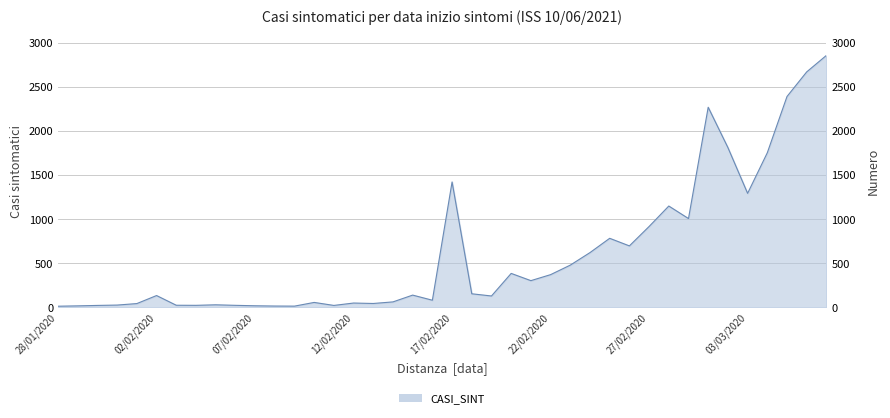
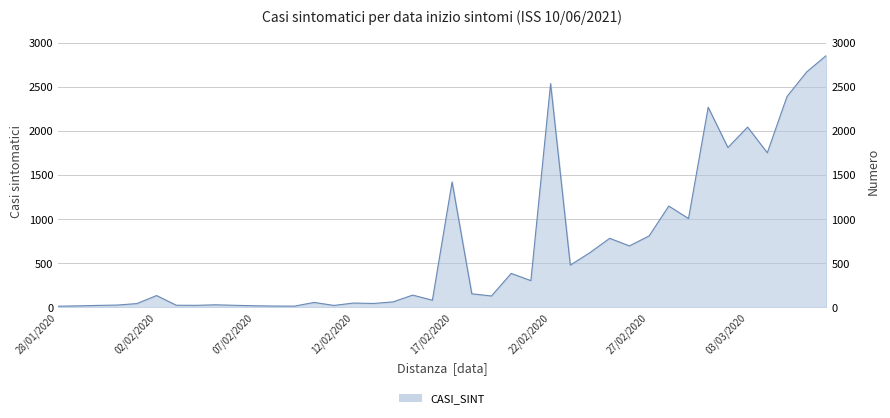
  {
    "28/01/2020": 0,
    "02/02/2020": 100,
    "07/02/2020": 0,
    "12/02/2020": 0,
    "17/02/2020": 1400,
-   "22/02/2020": 400,
-   "27/02/2020": 900,
-   "03/03/2020": 1300
+   "22/02/2020": 2500,
+   "27/02/2020": 800,
+   "03/03/2020": 2000
  }
